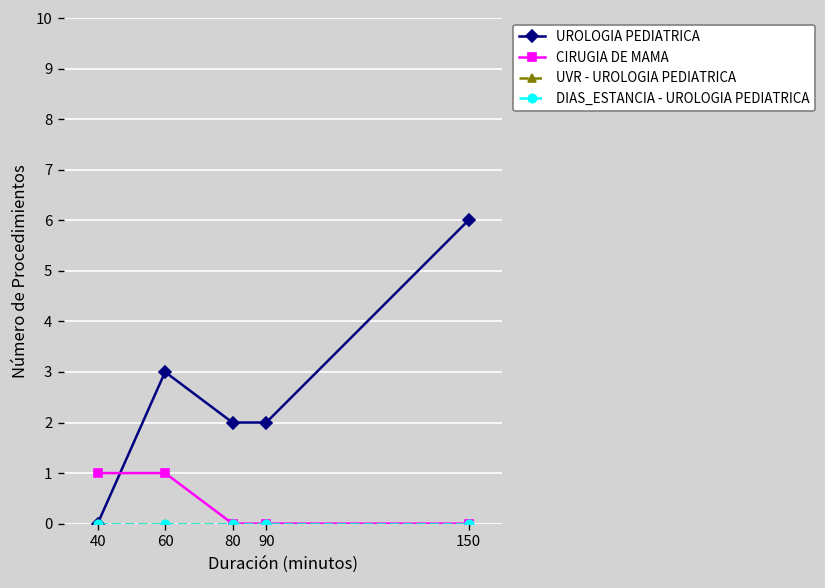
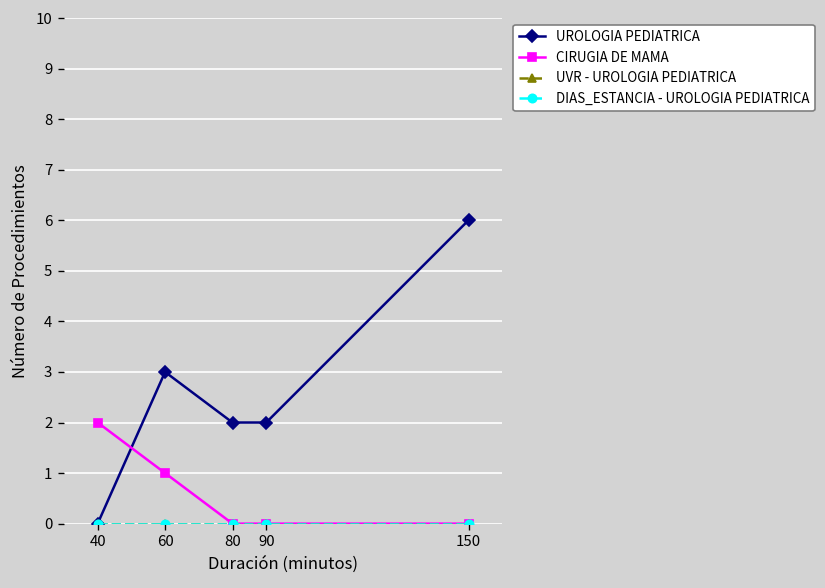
  {
    "UROLOGIA PEDIATRICA": {
      "60": 3,
      "80": 2,
      "90": 2,
      "150": 6
    },
    "CIRUGIA DE MAMA": {
-     "40": 1,
+     "40": 2,
      "60": 1
    },
    "DIAS_ESTANCIA - UROLOGIA PEDIATRICA": {
      "60": 0
    }
  }
